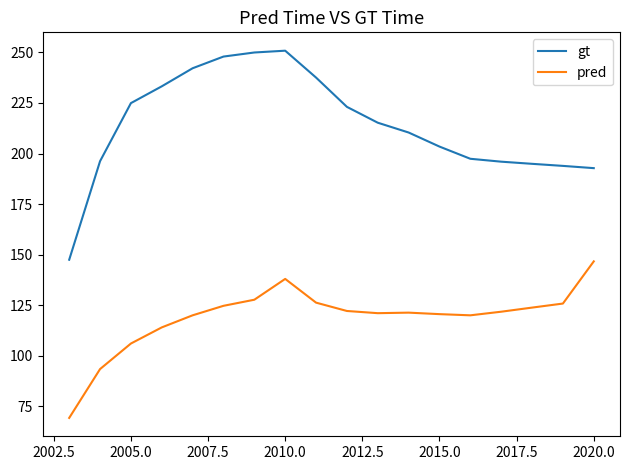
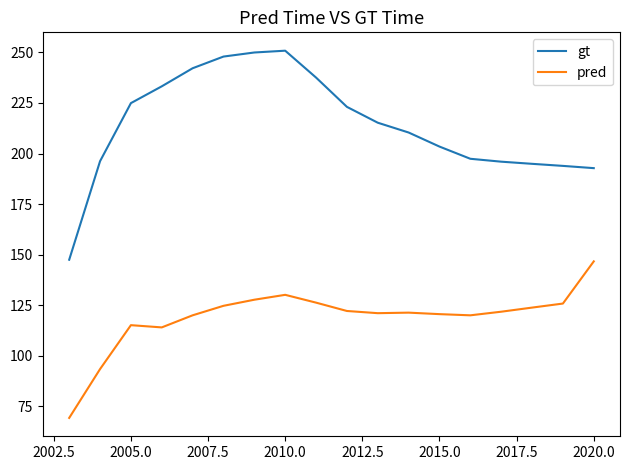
  {
    "gt": {
      "2005.0": 225,
      "2010.0": 251,
      "2015.0": 203,
      "2020.0": 193
    },
    "pred": {
-     "2005.0": 106,
-     "2010.0": 138,
+     "2005.0": 115,
+     "2010.0": 130,
      "2015.0": 121,
      "2020.0": 147
    }
  }
